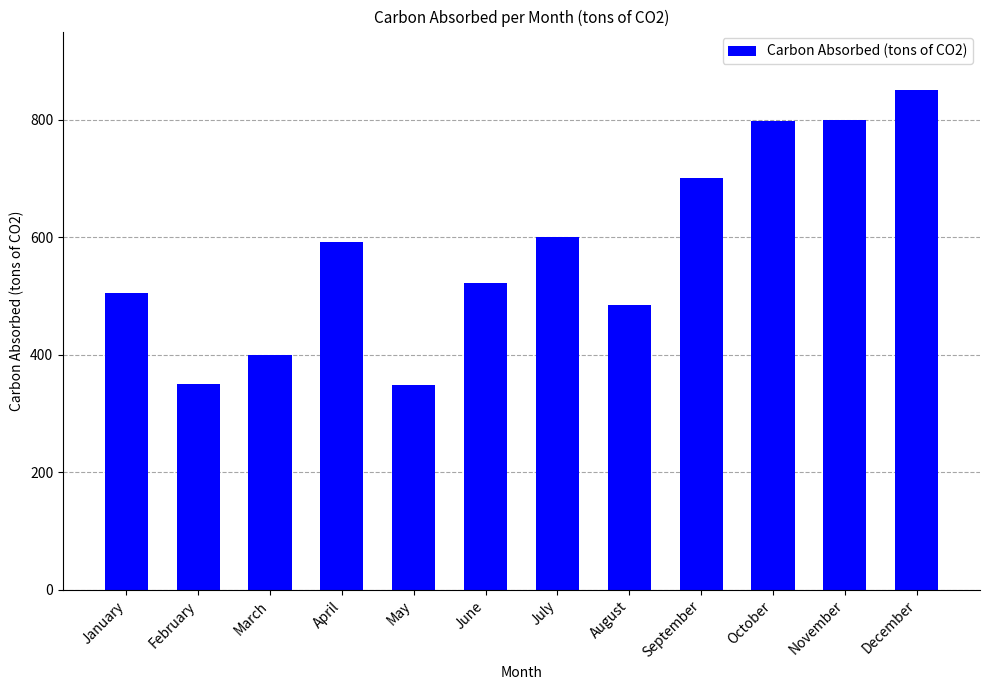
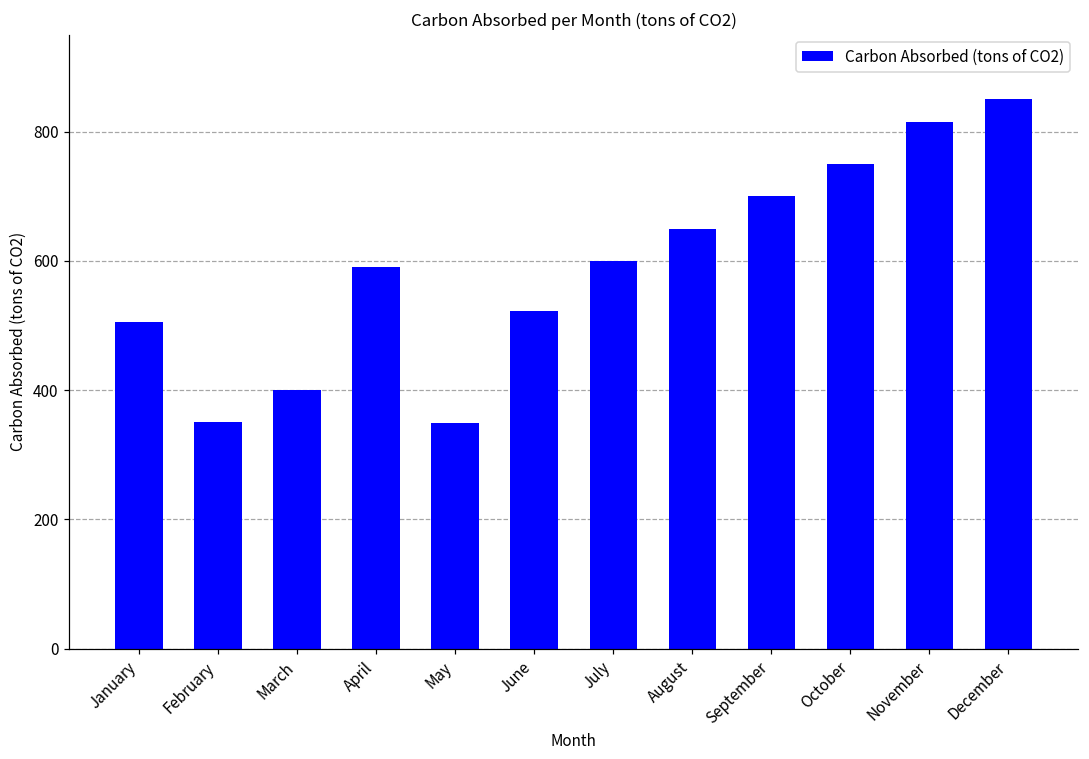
  {
    "January": 510,
    "February": 350,
    "March": 400,
    "April": 590,
    "May": 350,
    "June": 520,
    "July": 600,
-   "August": 490,
+   "August": 650,
    "September": 700,
-   "October": 800,
-   "November": 800,
+   "October": 750,
+   "November": 820,
    "December": 850
  }
